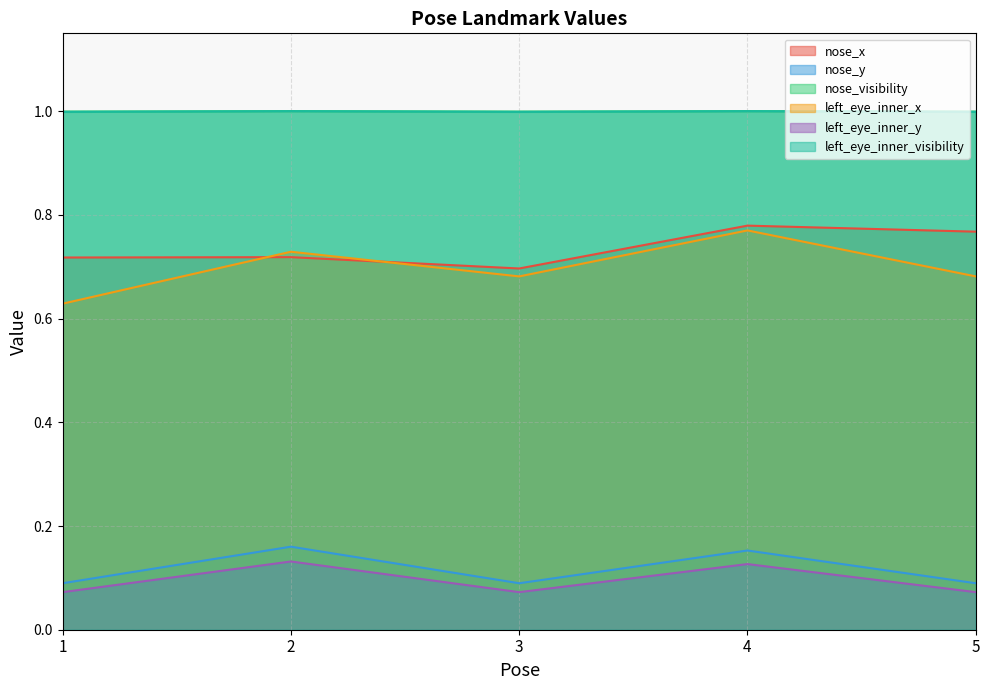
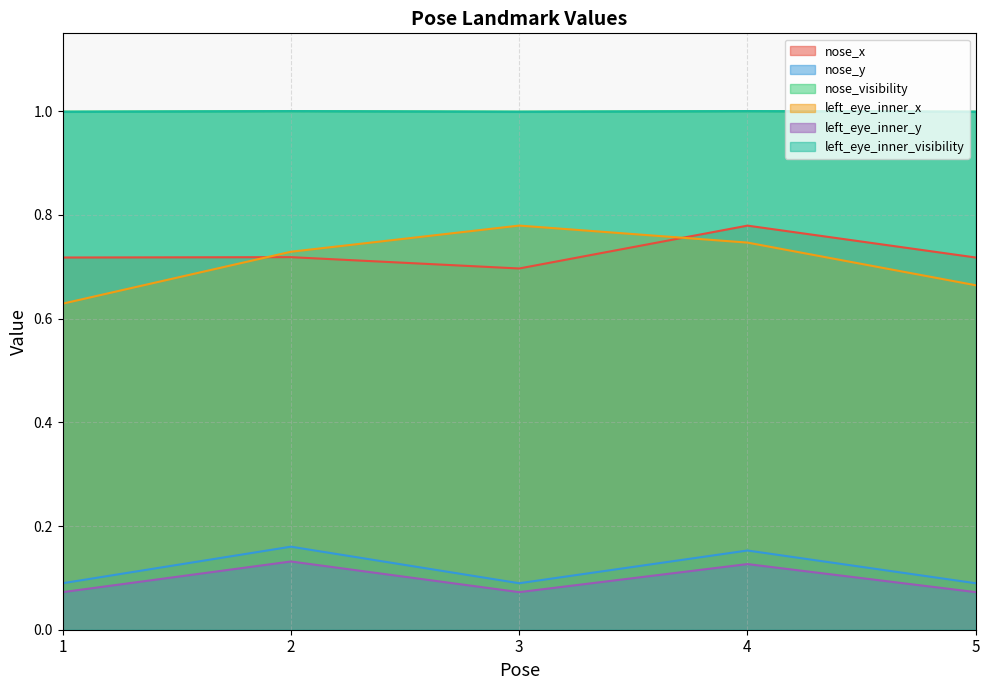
  {
    "nose_x": {
      "1": 0.72,
      "2": 0.72,
      "3": 0.70,
      "4": 0.78,
-     "5": 0.77
+     "5": 0.72
    },
    "left_eye_inner_x": {
      "1": 0.63,
      "2": 0.73,
-     "3": 0.68,
-     "4": 0.77,
-     "5": 0.68
+     "3": 0.78,
+     "4": 0.75,
+     "5": 0.66
    },
    "left_eye_inner_y": {
      "1": 0.07,
      "2": 0.13,
      "3": 0.07,
      "4": 0.13,
      "5": 0.07
    }
  }
